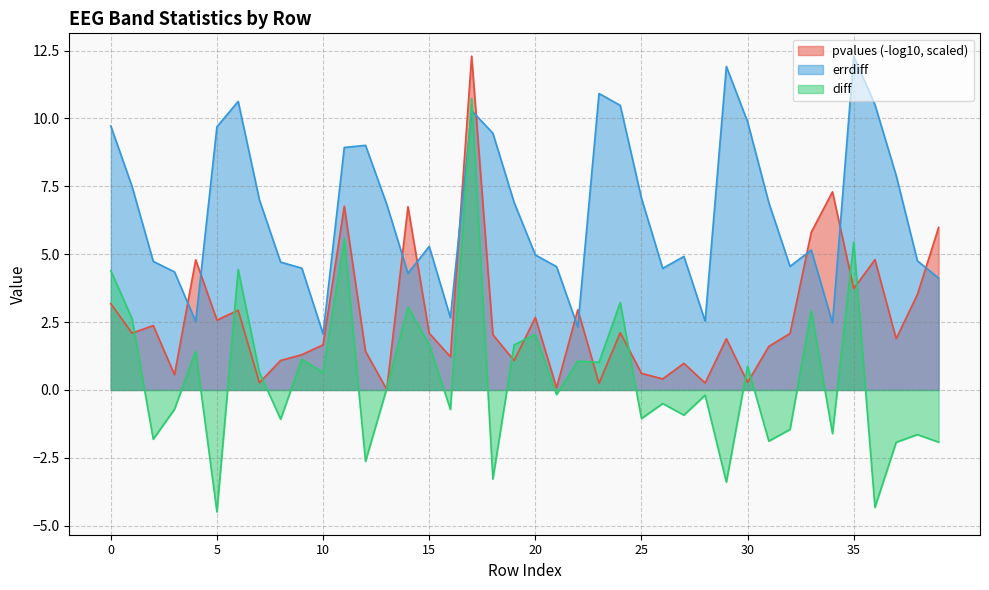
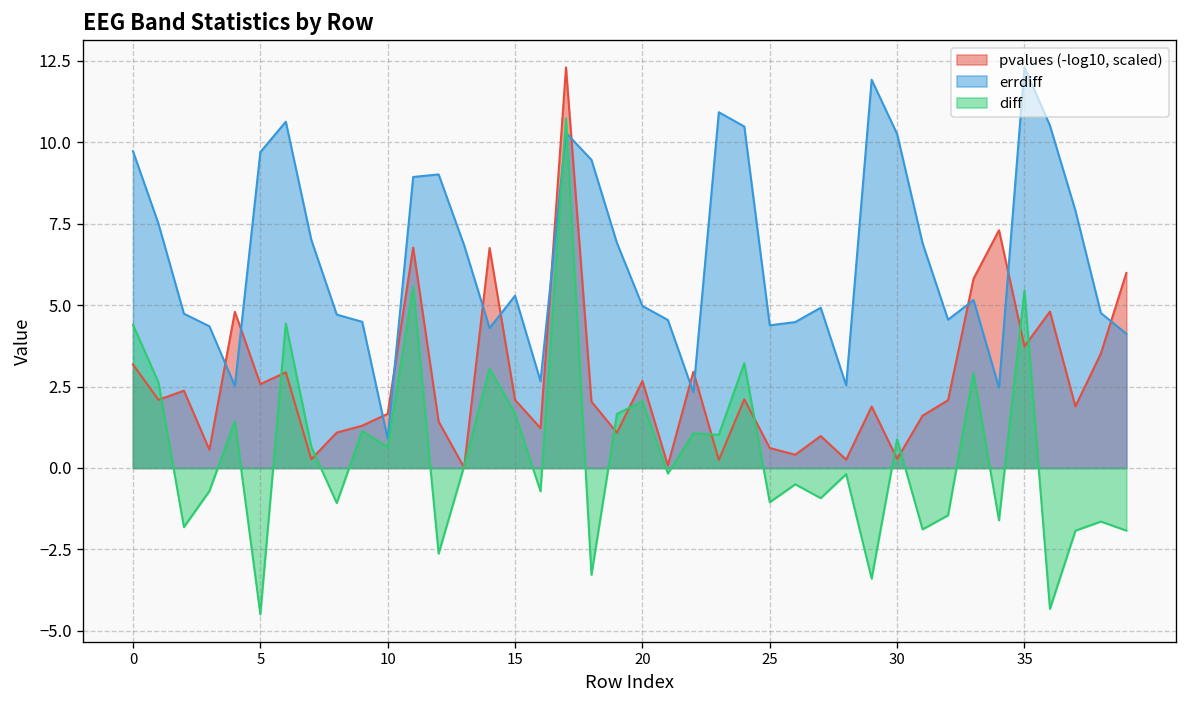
  {
    "pvalues (-log10, scaled)": {
      "0": 3.2,
      "5": 2.6,
      "10": 1.7,
      "15": 2.1,
      "20": 2.7,
      "25": 0.6,
      "30": 0.3,
      "35": 3.7
    },
    "errdiff": {
      "0": 9.7,
      "5": 9.7,
-     "10": 2.1,
+     "10": 0.9,
      "15": 5.3,
      "20": 5.0,
-     "25": 7.1,
-     "30": 9.9
+     "25": 4.4,
+     "30": 10.3
    }
  }
